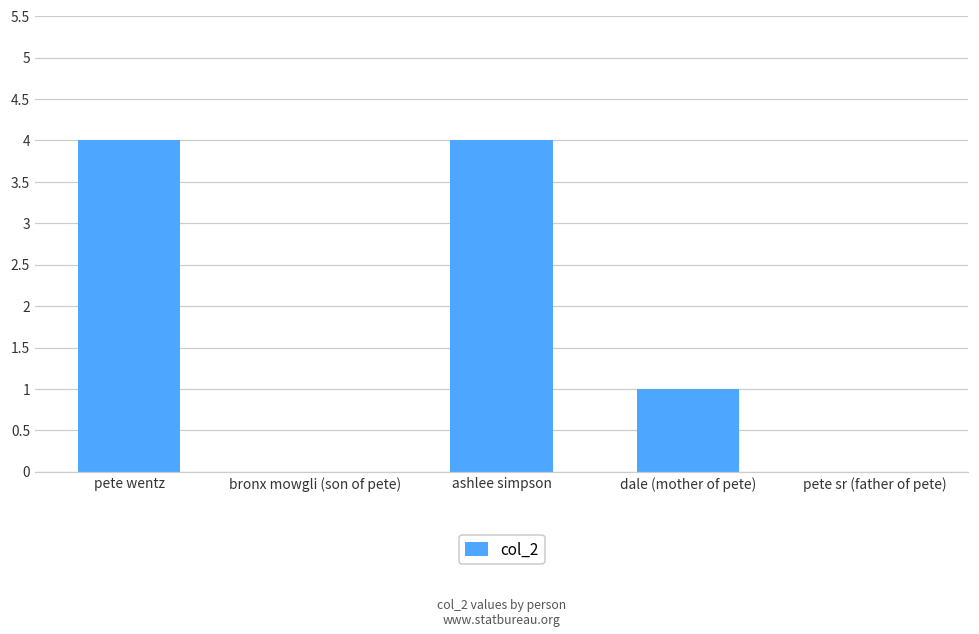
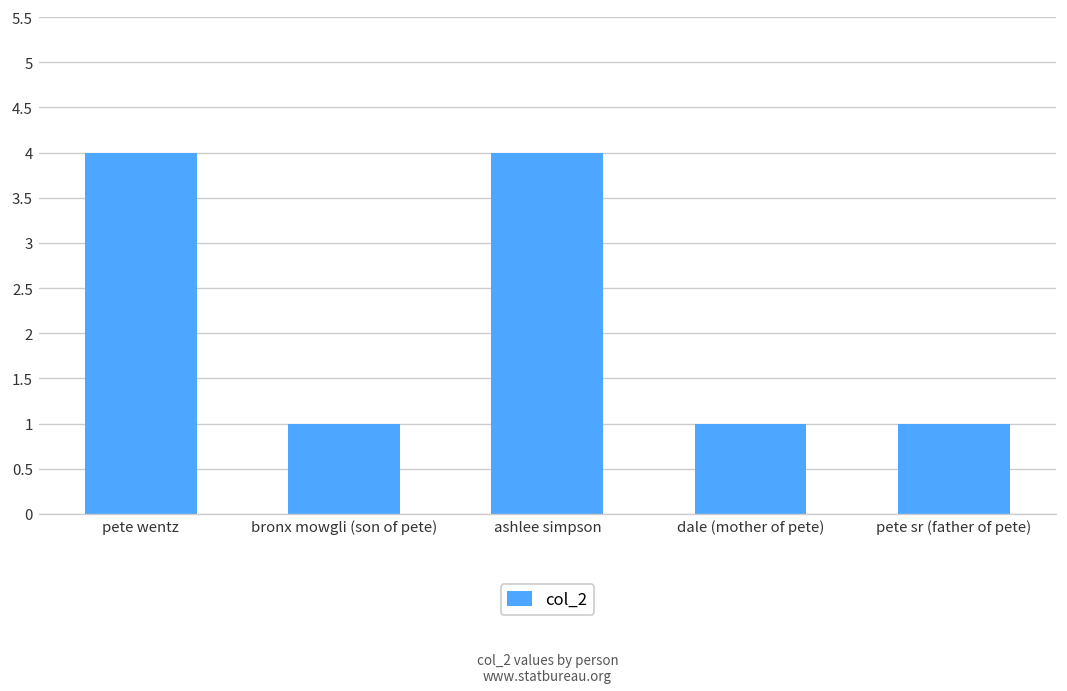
  {
    "pete wentz": 4,
-   "bronx mowgli (son of pete)": 0,
+   "bronx mowgli (son of pete)": 1,
    "ashlee simpson": 4,
    "dale (mother of pete)": 1,
-   "pete sr (father of pete)": 0
+   "pete sr (father of pete)": 1
  }
